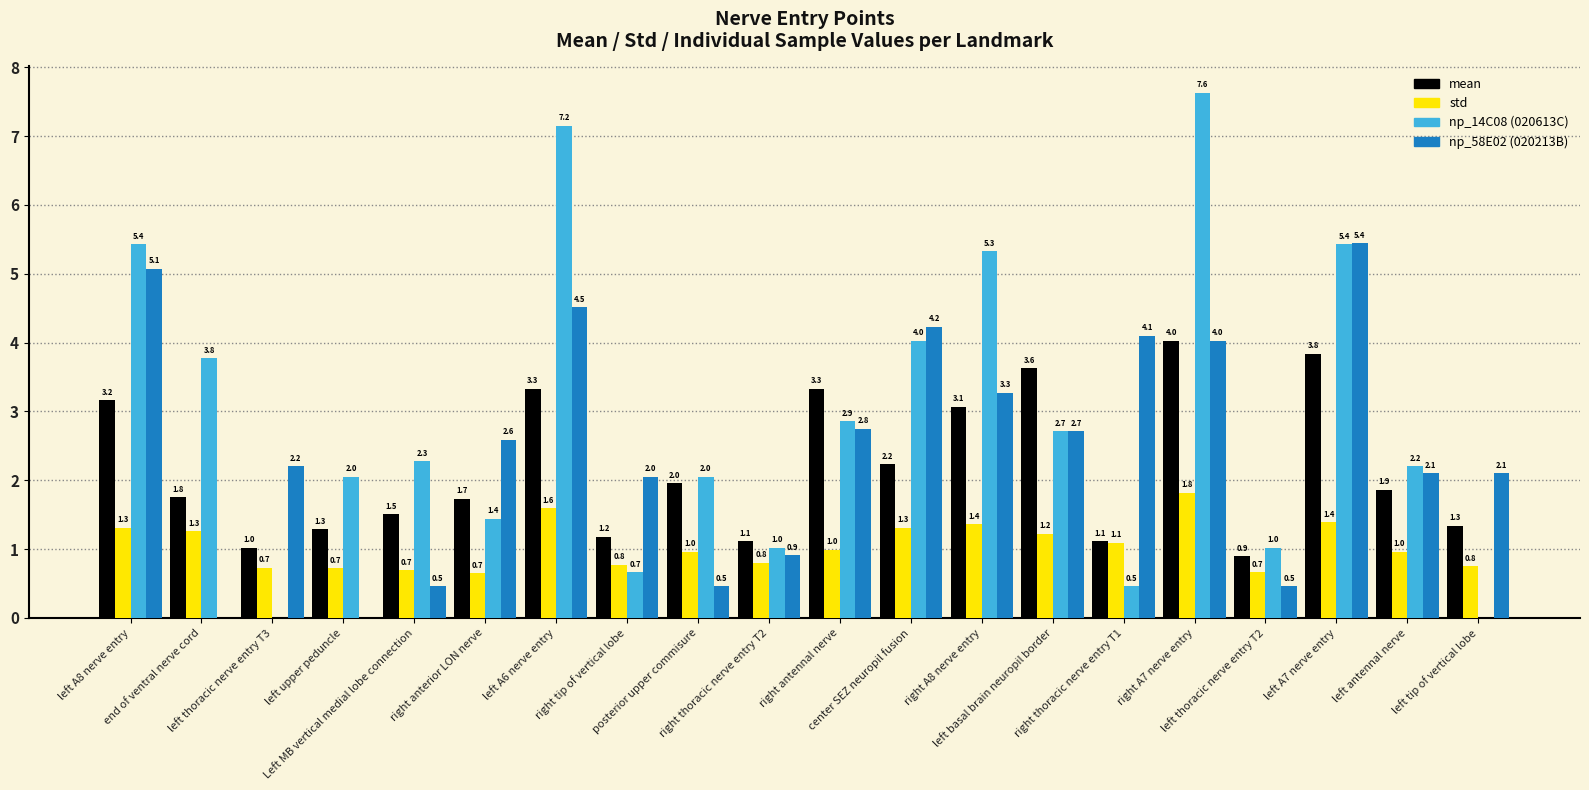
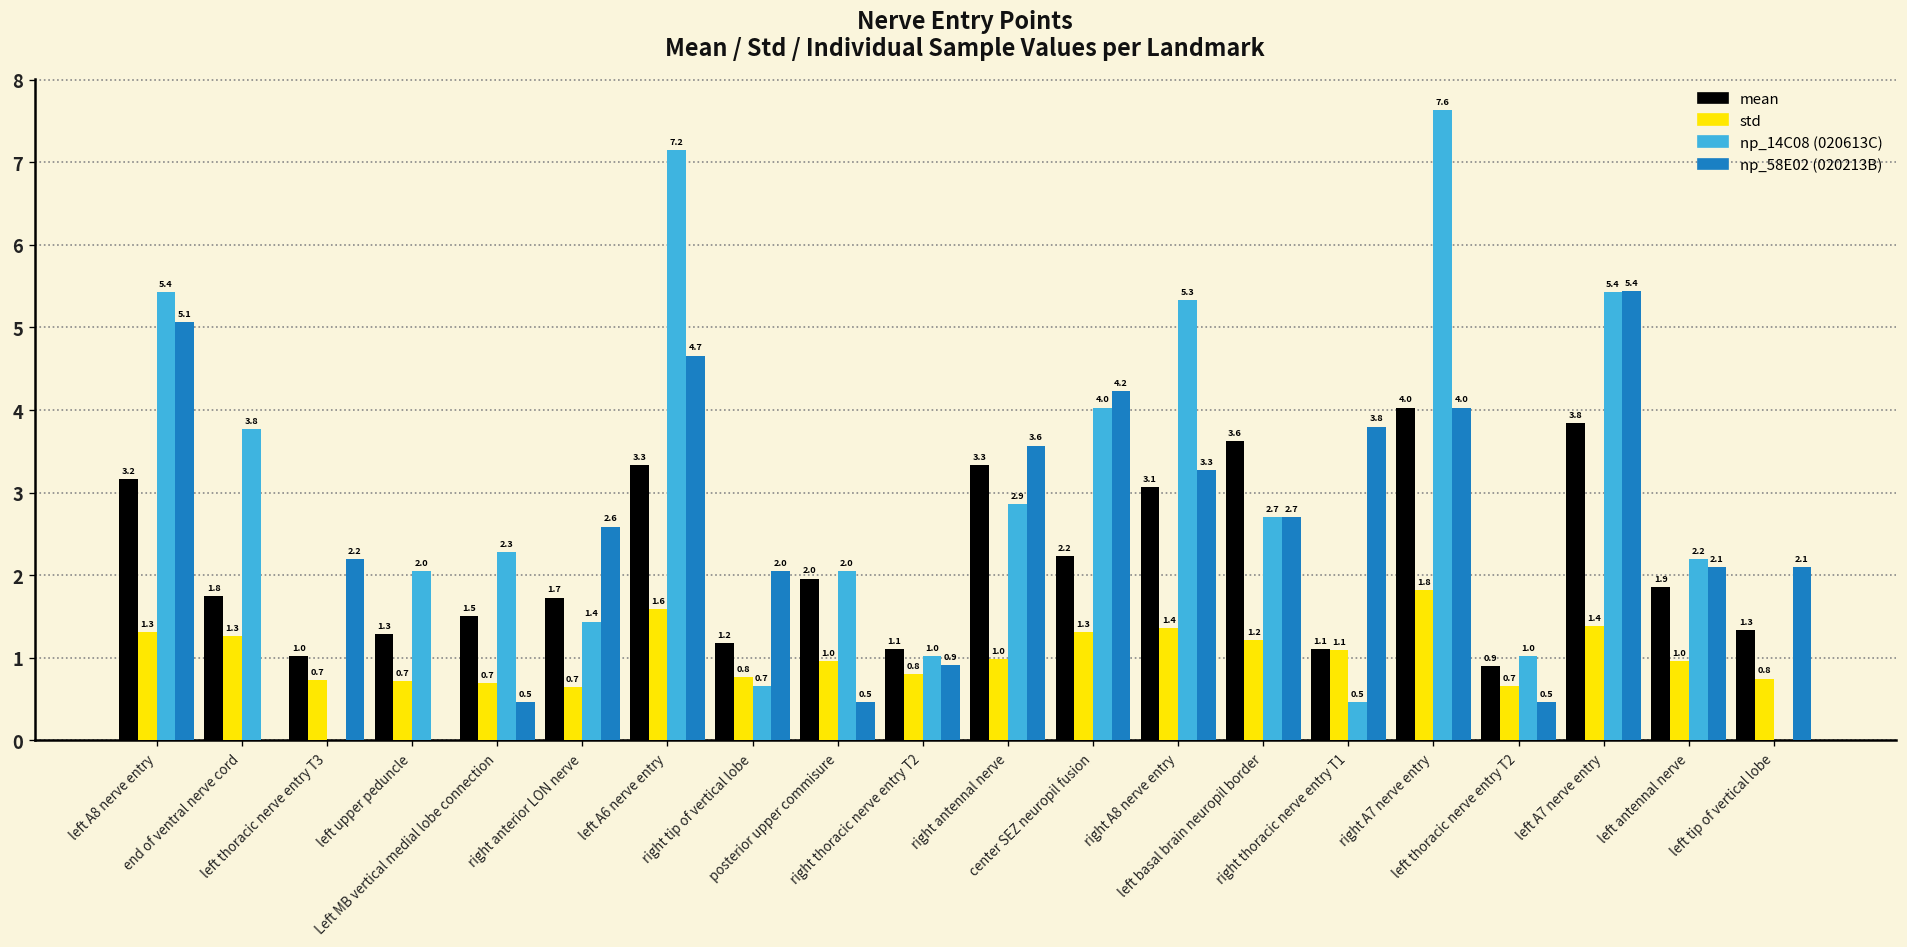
  {
    "mean": {
      "left A8 nerve entry": 3.2,
      "end of ventral nerve cord": 1.8,
      "left thoracic nerve entry T3": 1.0,
      "left upper peduncle": 1.3,
      "Left MB vertical medial lobe connection": 1.5,
      "right anterior LON nerve": 1.7,
      "left A6 nerve entry": 3.3,
      "right tip of vertical lobe": 1.2,
      "posterior upper commisure": 2.0,
      "right thoracic nerve entry T2": 1.1,
      "right antennal nerve": 3.3,
      "center SEZ neuropil fusion": 2.2,
      "right A8 nerve entry": 3.1,
      "left basal brain neuropil border": 3.6,
      "right thoracic nerve entry T1": 1.1,
      "right A7 nerve entry": 4.0,
      "left thoracic nerve entry T2": 0.9,
      "left A7 nerve entry": 3.8,
      "left antennal nerve": 1.9,
      "left tip of vertical lobe": 1.3
    },
    "std": {
      "left A8 nerve entry": 1.3,
      "end of ventral nerve cord": 1.3,
      "left thoracic nerve entry T3": 0.7,
      "left upper peduncle": 0.7,
      "Left MB vertical medial lobe connection": 0.7,
      "right anterior LON nerve": 0.7,
      "left A6 nerve entry": 1.6,
      "right tip of vertical lobe": 0.8,
      "posterior upper commisure": 1.0,
      "right thoracic nerve entry T2": 0.8,
      "right antennal nerve": 1.0,
      "center SEZ neuropil fusion": 1.3,
      "right A8 nerve entry": 1.4,
      "left basal brain neuropil border": 1.2,
      "right thoracic nerve entry T1": 1.1,
      "right A7 nerve entry": 1.8,
      "left thoracic nerve entry T2": 0.7,
      "left A7 nerve entry": 1.4,
      "left antennal nerve": 1.0,
      "left tip of vertical lobe": 0.8
    },
    "np_14C08 (020613C)": {
      "left A8 nerve entry": 5.4,
      "end of ventral nerve cord": 3.8,
      "left upper peduncle": 2.0,
      "Left MB vertical medial lobe connection": 2.3,
      "right anterior LON nerve": 1.4,
      "left A6 nerve entry": 7.2,
      "right tip of vertical lobe": 0.7,
      "posterior upper commisure": 2.0,
      "right thoracic nerve entry T2": 1.0,
      "right antennal nerve": 2.9,
      "center SEZ neuropil fusion": 4.0,
      "right A8 nerve entry": 5.3,
      "left basal brain neuropil border": 2.7,
      "right thoracic nerve entry T1": 0.5,
      "right A7 nerve entry": 7.6,
      "left thoracic nerve entry T2": 1.0,
      "left A7 nerve entry": 5.4,
      "left antennal nerve": 2.2
    },
    "np_58E02 (020213B)": {
      "left A8 nerve entry": 5.1,
      "left thoracic nerve entry T3": 2.2,
      "Left MB vertical medial lobe connection": 0.5,
      "right anterior LON nerve": 2.6,
-     "left A6 nerve entry": 4.5,
+     "left A6 nerve entry": 4.7,
      "right tip of vertical lobe": 2.0,
      "posterior upper commisure": 0.5,
      "right thoracic nerve entry T2": 0.9,
-     "right antennal nerve": 2.8,
+     "right antennal nerve": 3.6,
      "center SEZ neuropil fusion": 4.2,
      "right A8 nerve entry": 3.3,
      "left basal brain neuropil border": 2.7,
-     "right thoracic nerve entry T1": 4.1,
+     "right thoracic nerve entry T1": 3.8,
      "right A7 nerve entry": 4.0,
      "left thoracic nerve entry T2": 0.5,
      "left A7 nerve entry": 5.4,
      "left antennal nerve": 2.1,
      "left tip of vertical lobe": 2.1
    }
  }
